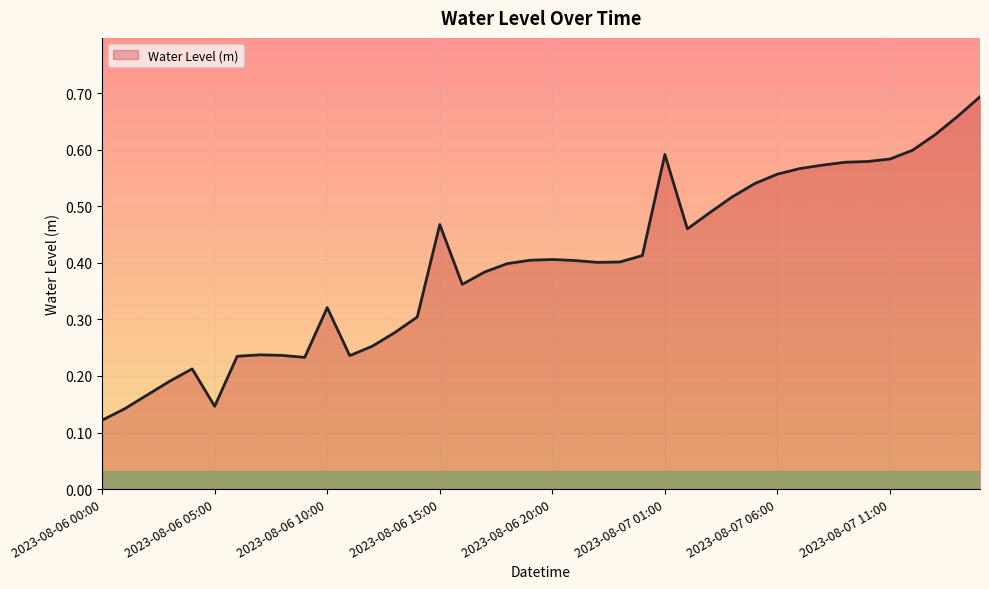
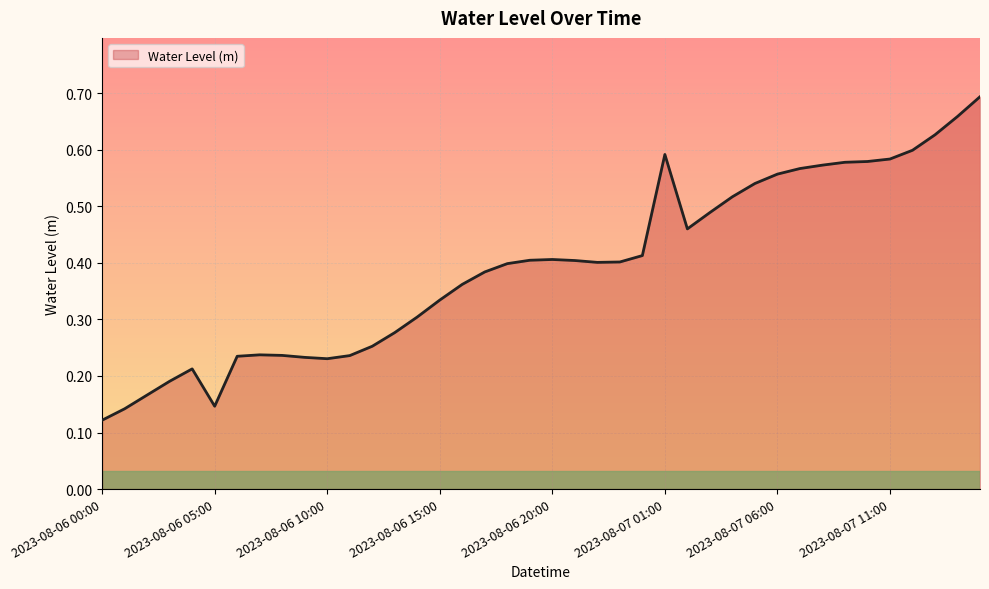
  {
    "2023-08-06 00:00": 0.12,
    "2023-08-06 05:00": 0.15,
-   "2023-08-06 10:00": 0.32,
-   "2023-08-06 15:00": 0.47,
+   "2023-08-06 10:00": 0.23,
+   "2023-08-06 15:00": 0.33,
    "2023-08-06 20:00": 0.41,
    "2023-08-07 01:00": 0.59,
    "2023-08-07 06:00": 0.56,
    "2023-08-07 11:00": 0.58
  }
